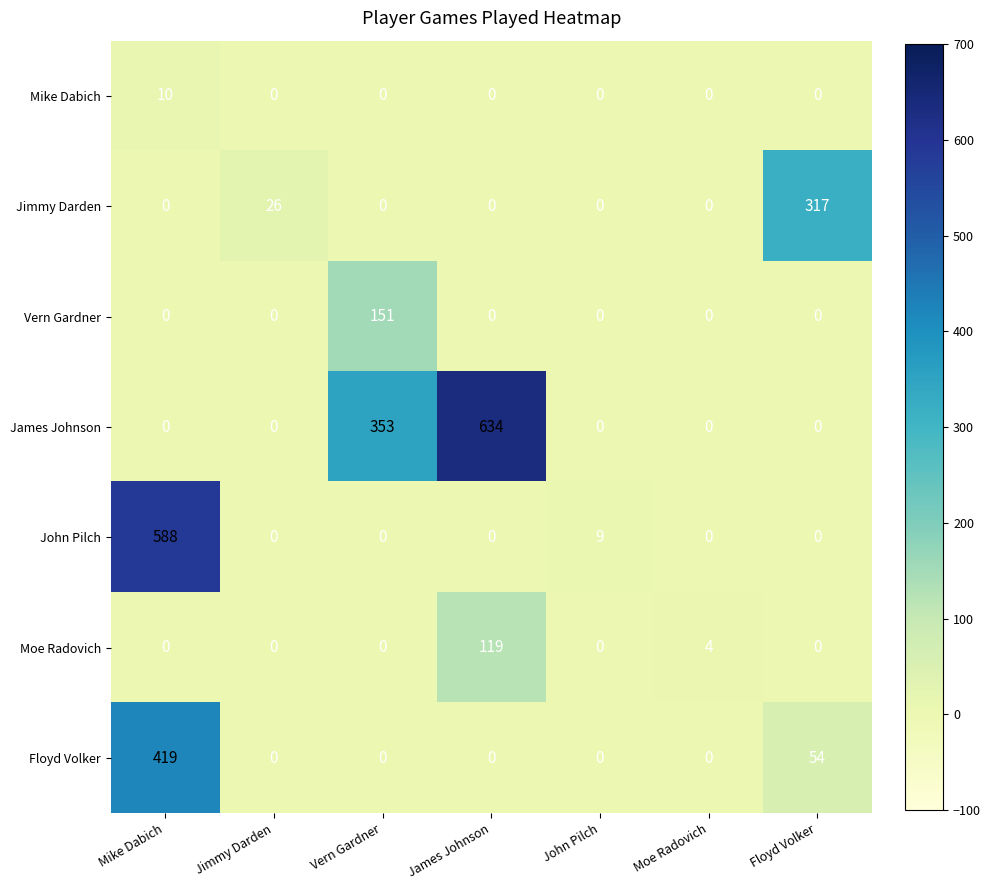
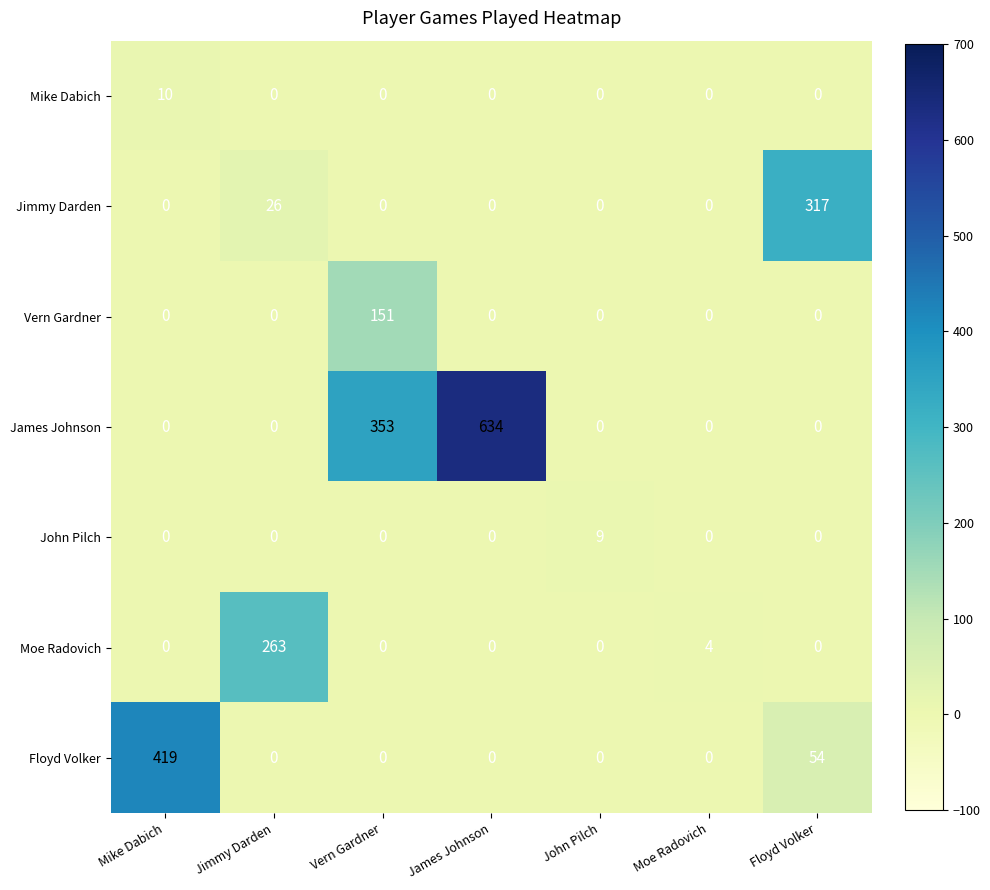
  {
    "Mike Dabich": {
      "Mike Dabich": 10,
      "Jimmy Darden": 0,
      "Vern Gardner": 0,
      "James Johnson": 0,
      "John Pilch": 0,
      "Moe Radovich": 0,
      "Floyd Volker": 0
    },
    "Jimmy Darden": {
      "Mike Dabich": 0,
      "Jimmy Darden": 26,
      "Vern Gardner": 0,
      "James Johnson": 0,
      "John Pilch": 0,
      "Moe Radovich": 0,
      "Floyd Volker": 317
    },
    "Vern Gardner": {
      "Mike Dabich": 0,
      "Jimmy Darden": 0,
      "Vern Gardner": 151,
      "James Johnson": 0,
      "John Pilch": 0,
      "Moe Radovich": 0,
      "Floyd Volker": 0
    },
    "James Johnson": {
      "Mike Dabich": 0,
      "Jimmy Darden": 0,
      "Vern Gardner": 353,
      "James Johnson": 634,
      "John Pilch": 0,
      "Moe Radovich": 0,
      "Floyd Volker": 0
    },
    "John Pilch": {
-     "Mike Dabich": 588,
+     "Mike Dabich": 0,
      "Jimmy Darden": 0,
      "Vern Gardner": 0,
      "James Johnson": 0,
      "John Pilch": 9,
      "Moe Radovich": 0,
      "Floyd Volker": 0
    },
    "Moe Radovich": {
      "Mike Dabich": 0,
-     "Jimmy Darden": 0,
+     "Jimmy Darden": 263,
      "Vern Gardner": 0,
-     "James Johnson": 119,
+     "James Johnson": 0,
      "John Pilch": 0,
      "Moe Radovich": 4,
      "Floyd Volker": 0
    },
    "Floyd Volker": {
      "Mike Dabich": 419,
      "Jimmy Darden": 0,
      "Vern Gardner": 0,
      "James Johnson": 0,
      "John Pilch": 0,
      "Moe Radovich": 0,
      "Floyd Volker": 54
    }
  }
